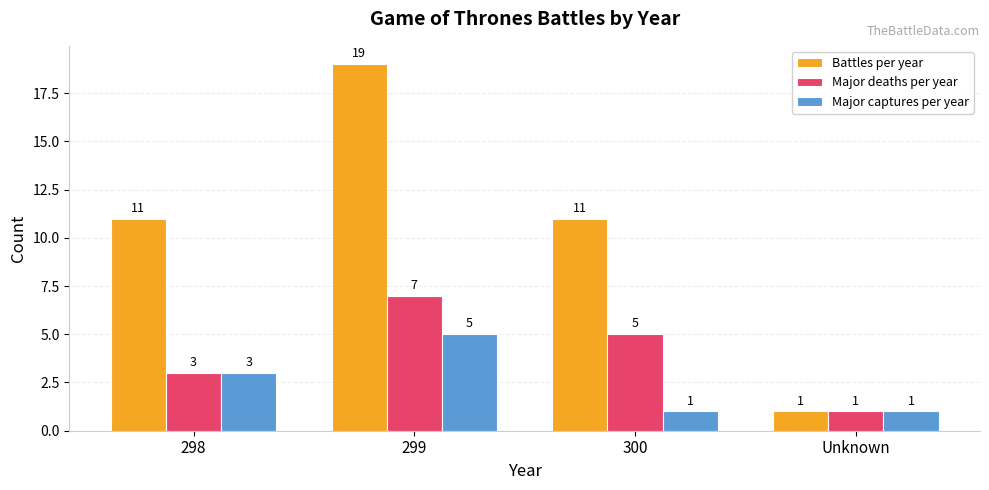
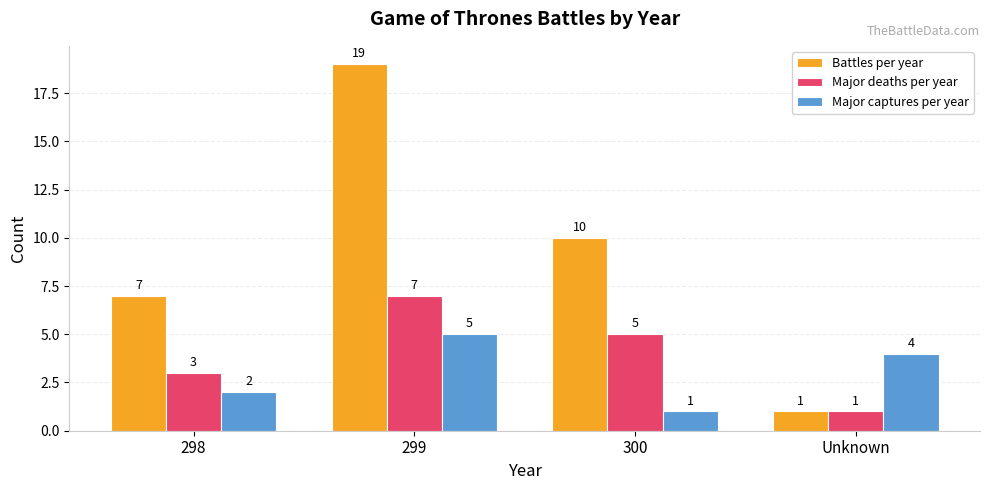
  {
    "Battles per year": {
-     "298": 11,
+     "298": 7,
      "299": 19,
-     "300": 11,
+     "300": 10,
      "Unknown": 1
    },
    "Major deaths per year": {
      "298": 3,
      "299": 7,
      "300": 5,
      "Unknown": 1
    },
    "Major captures per year": {
-     "298": 3,
+     "298": 2,
      "299": 5,
      "300": 1,
-     "Unknown": 1
+     "Unknown": 4
    }
  }
